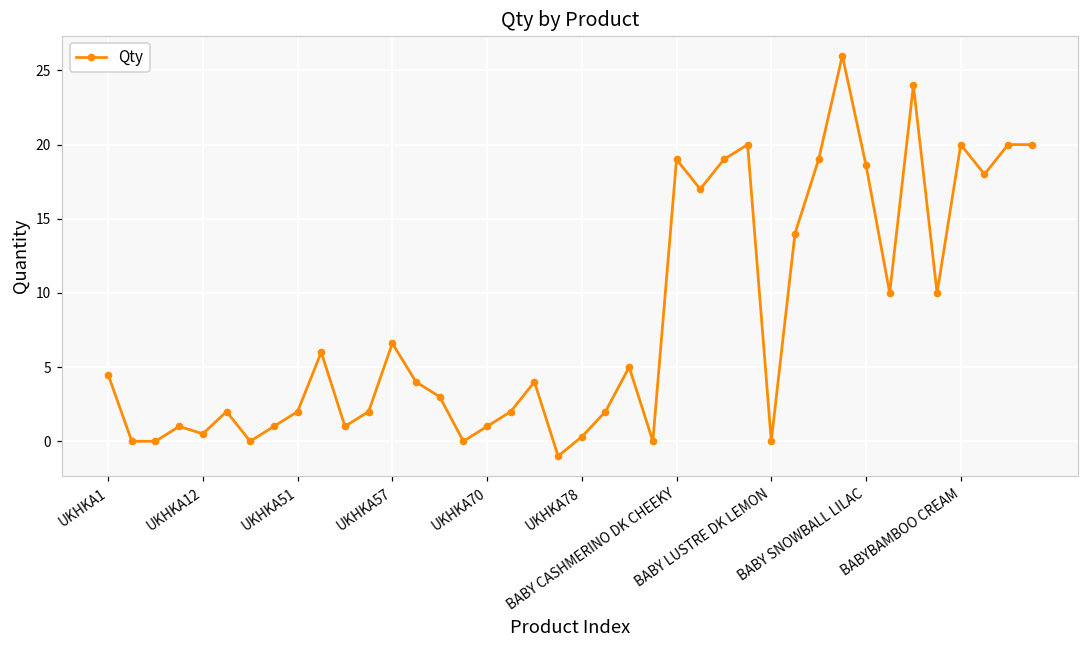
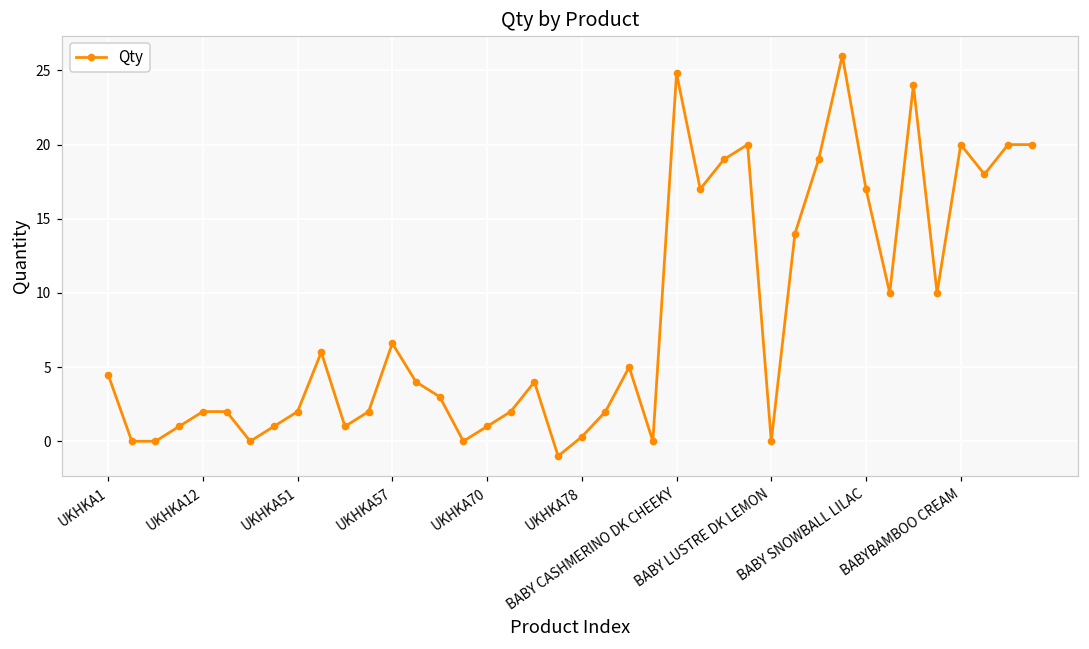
  {
    "UKHKA1": 4.5,
-   "UKHKA12": 0.5,
+   "UKHKA12": 2.0,
    "UKHKA51": 2.0,
    "UKHKA57": 6.6,
    "UKHKA70": 1.0,
    "UKHKA78": 0.3,
-   "BABY CASHMERINO DK CHEEKY": 19.0,
+   "BABY CASHMERINO DK CHEEKY": 24.8,
    "BABY LUSTRE DK LEMON": 0.0,
-   "BABY SNOWBALL LILAC": 18.6,
+   "BABY SNOWBALL LILAC": 17.0,
    "BABYBAMBOO CREAM": 20.0
  }
